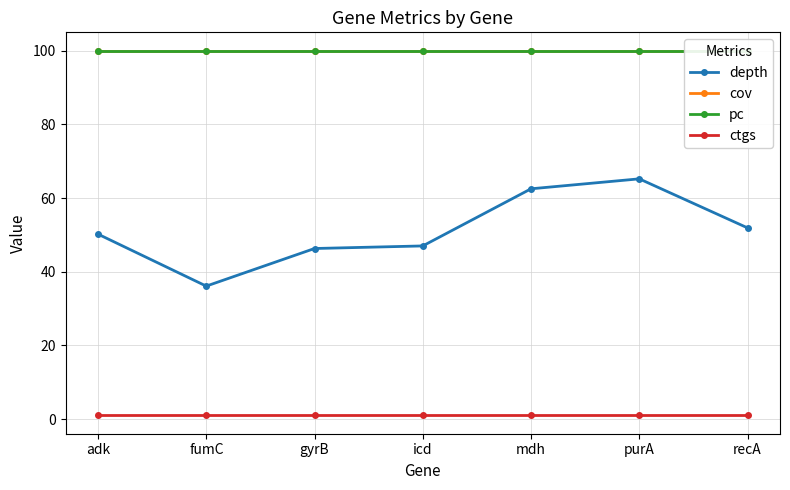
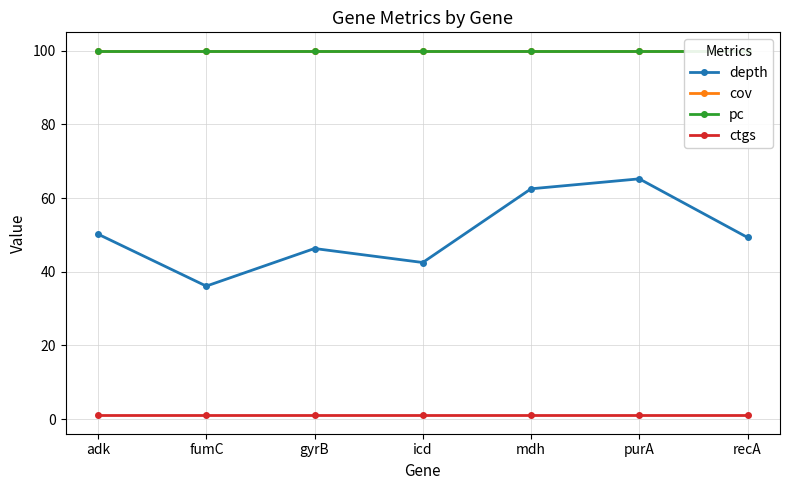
  {
    "depth": {
      "adk": 50,
      "fumC": 36,
      "gyrB": 46,
-     "icd": 47,
+     "icd": 43,
      "mdh": 63,
      "purA": 65,
-     "recA": 52
+     "recA": 49
    },
    "pc": {
      "adk": 100,
      "fumC": 100,
      "gyrB": 100,
      "icd": 100,
      "mdh": 100,
      "purA": 100
    },
    "ctgs": {
      "adk": 1,
      "fumC": 1,
      "gyrB": 1,
      "icd": 1,
      "mdh": 1,
      "purA": 1,
      "recA": 1
    }
  }
